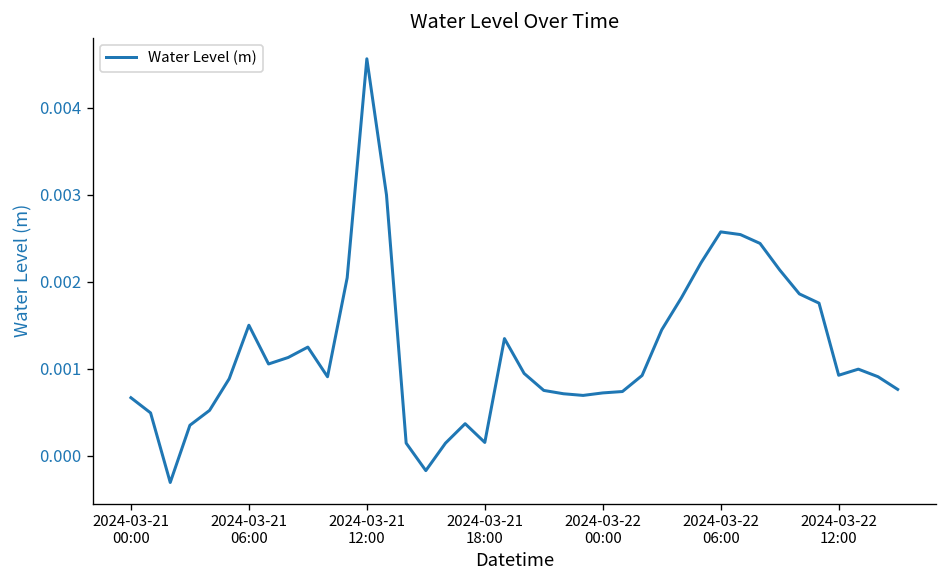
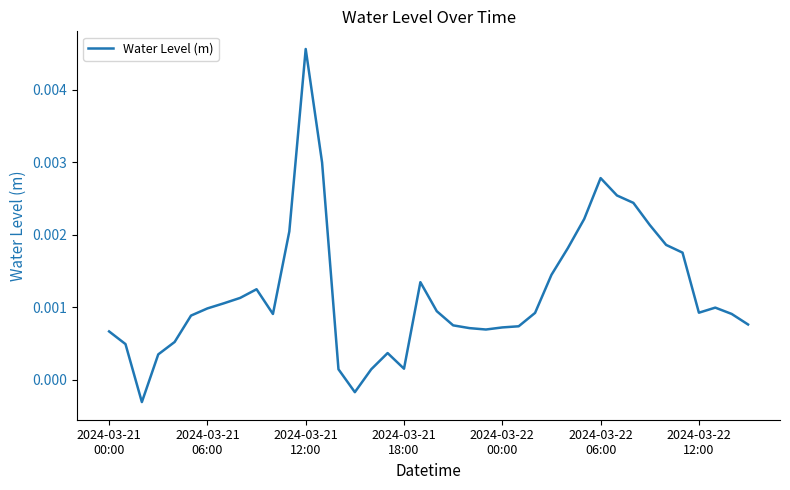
  {
    "2024-03-21 00:00": 0.0007,
-   "2024-03-21 06:00": 0.0015,
+   "2024-03-21 06:00": 0.0010,
    "2024-03-21 12:00": 0.0046,
    "2024-03-21 18:00": 0.0002,
    "2024-03-22 00:00": 0.0007,
-   "2024-03-22 06:00": 0.0026,
+   "2024-03-22 06:00": 0.0028,
    "2024-03-22 12:00": 0.0009
  }
